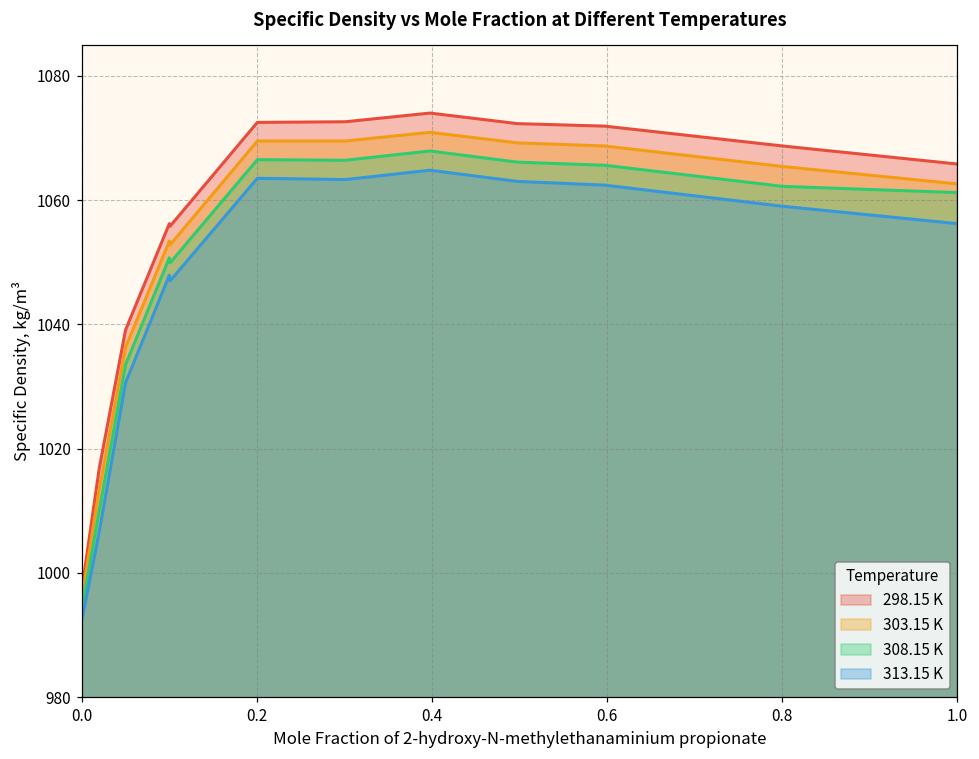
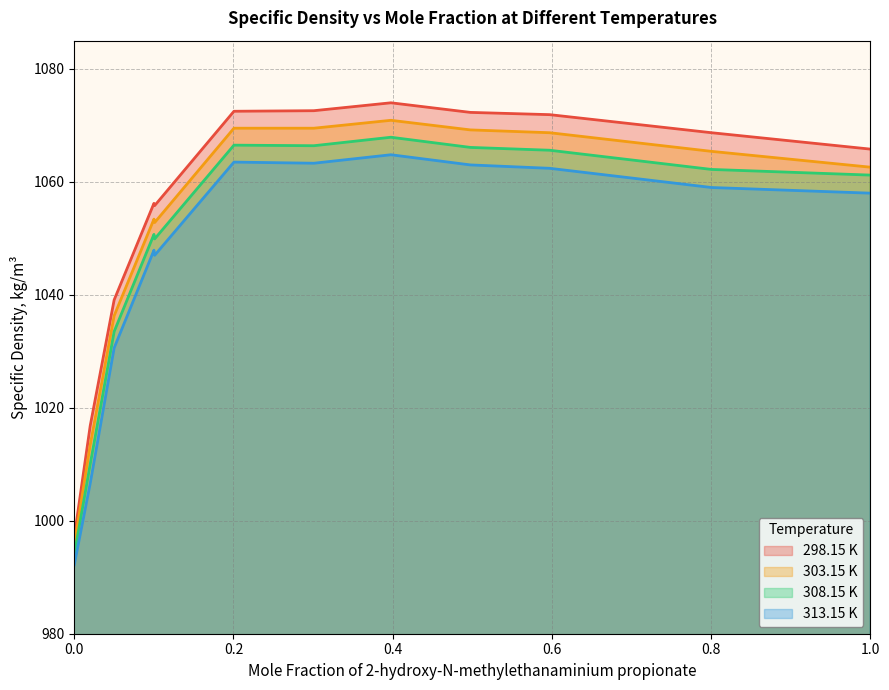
  {
    "308.15 K": {
      "0.0": 994,
      "1.0": 1061
    },
    "313.15 K": {
      "0.0": 992,
-     "1.0": 1056
+     "1.0": 1058
    }
  }
